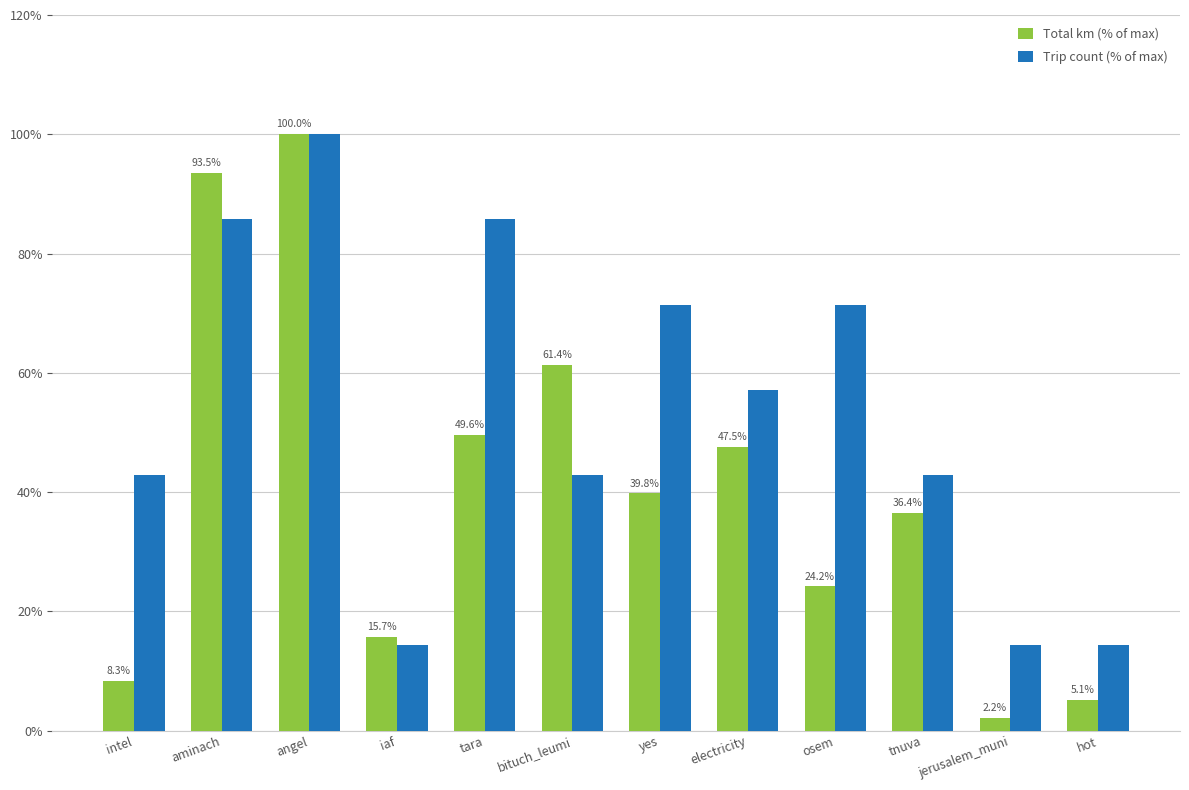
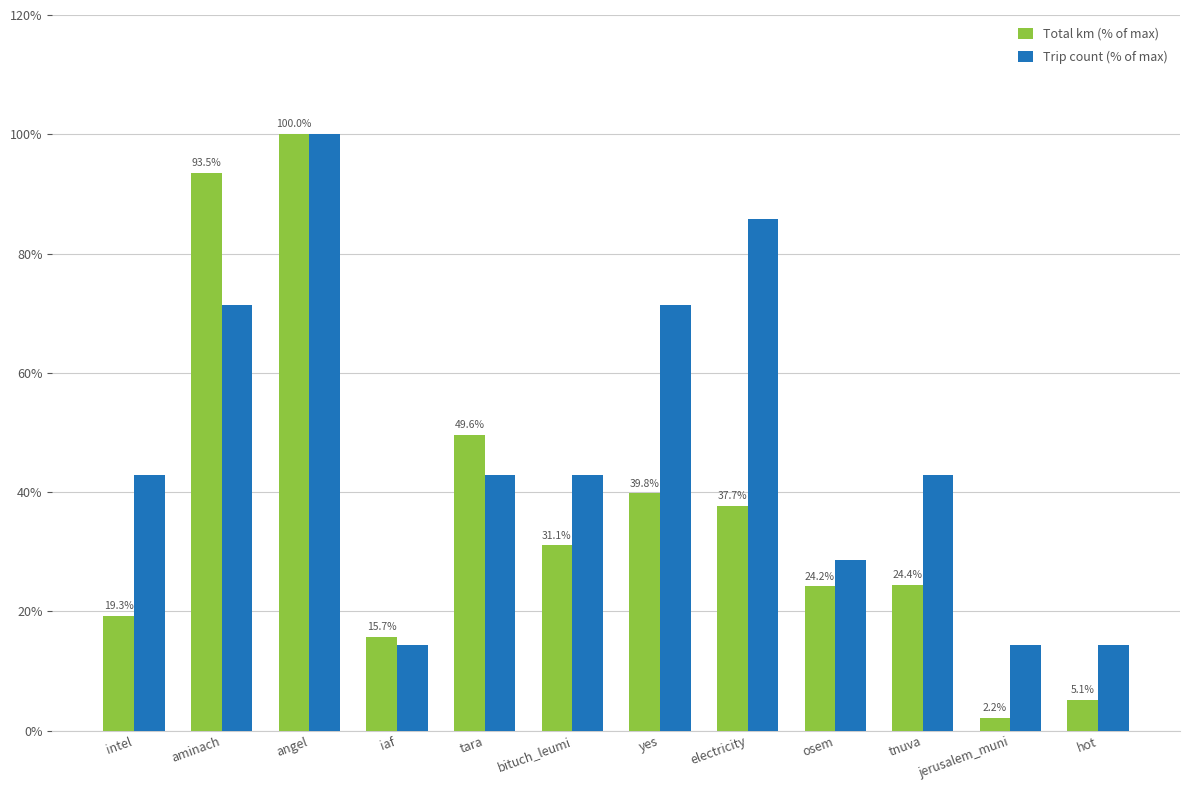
  {
    "Total km (% of max)": {
-     "intel": "8.3%",
+     "intel": "19.3%",
      "aminach": "93.5%",
      "angel": "100.0%",
      "iaf": "15.7%",
      "tara": "49.6%",
-     "bituch_leumi": "61.4%",
+     "bituch_leumi": "31.1%",
      "yes": "39.8%",
-     "electricity": "47.5%",
+     "electricity": "37.7%",
      "osem": "24.2%",
-     "tnuva": "36.4%",
+     "tnuva": "24.4%",
      "jerusalem_muni": "2.2%",
      "hot": "5.1%"
    },
    "Trip count (% of max)": {
      "intel": "43%",
-     "aminach": "86%",
+     "aminach": "71%",
      "iaf": "14%",
-     "tara": "86%",
+     "tara": "43%",
      "bituch_leumi": "43%",
      "yes": "71%",
-     "electricity": "57%",
-     "osem": "71%",
+     "electricity": "86%",
+     "osem": "29%",
      "tnuva": "43%",
      "jerusalem_muni": "14%",
      "hot": "14%"
    }
  }
